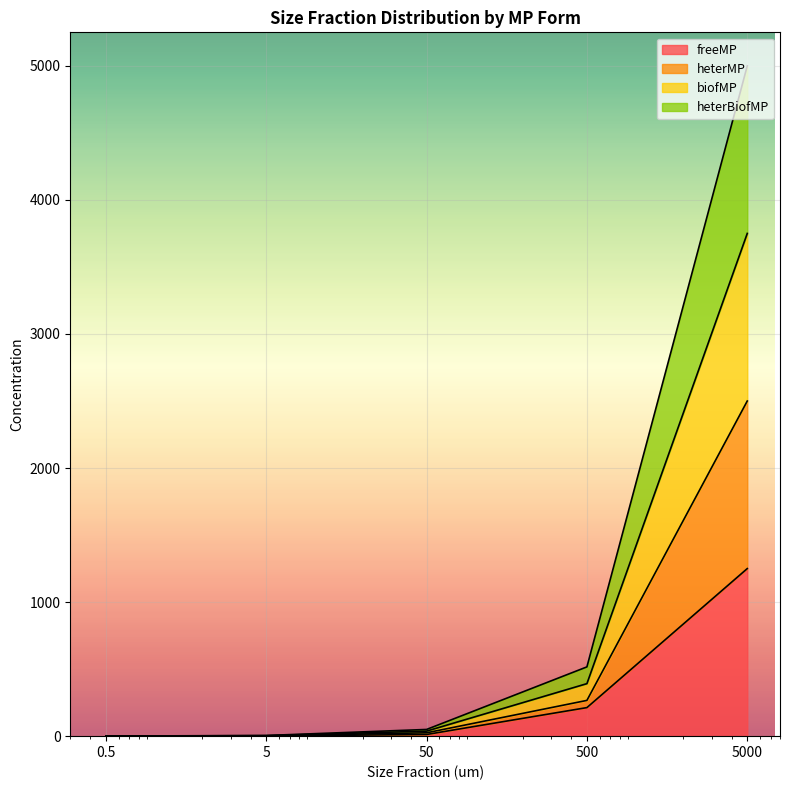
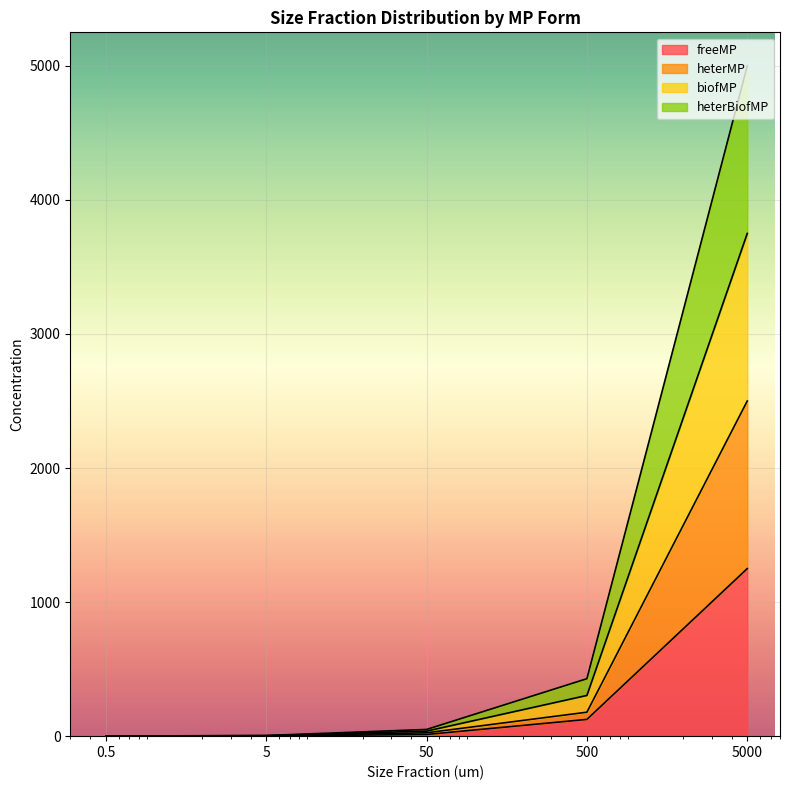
  {
    "freeMP": {
-     "500": 210,
+     "500": 130,
      "5000": 1250
    },
    "heterMP": {
      "500": 50,
      "5000": 1250
    },
    "biofMP": {
      "500": 130,
      "5000": 1250
    }
  }
